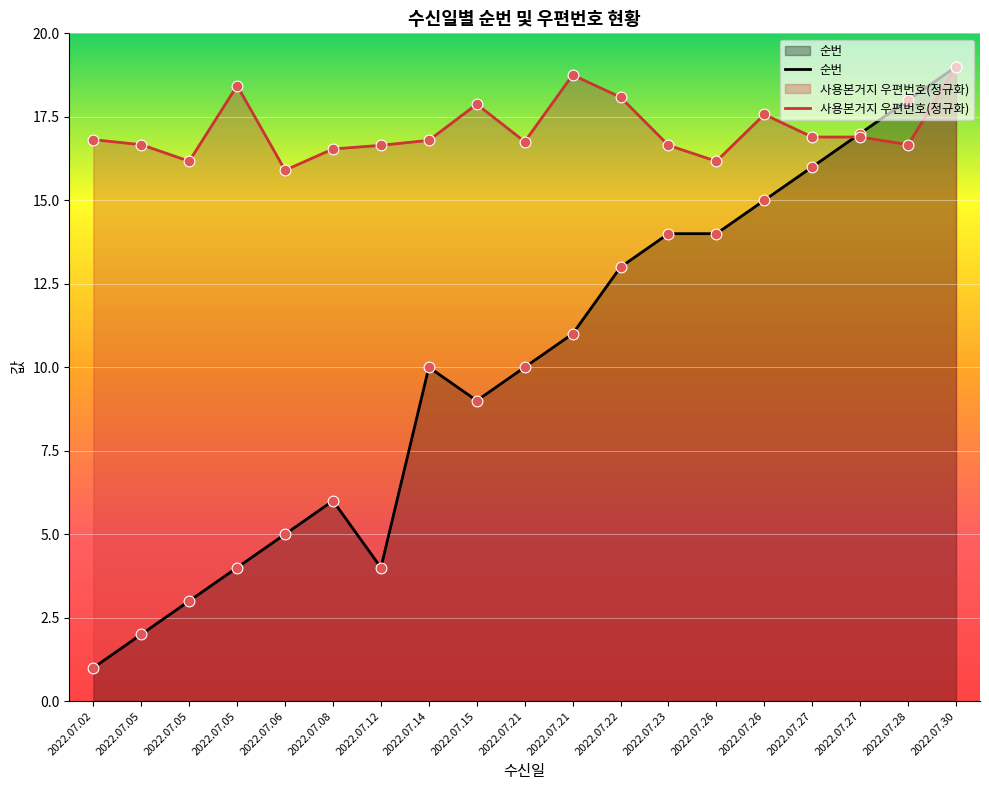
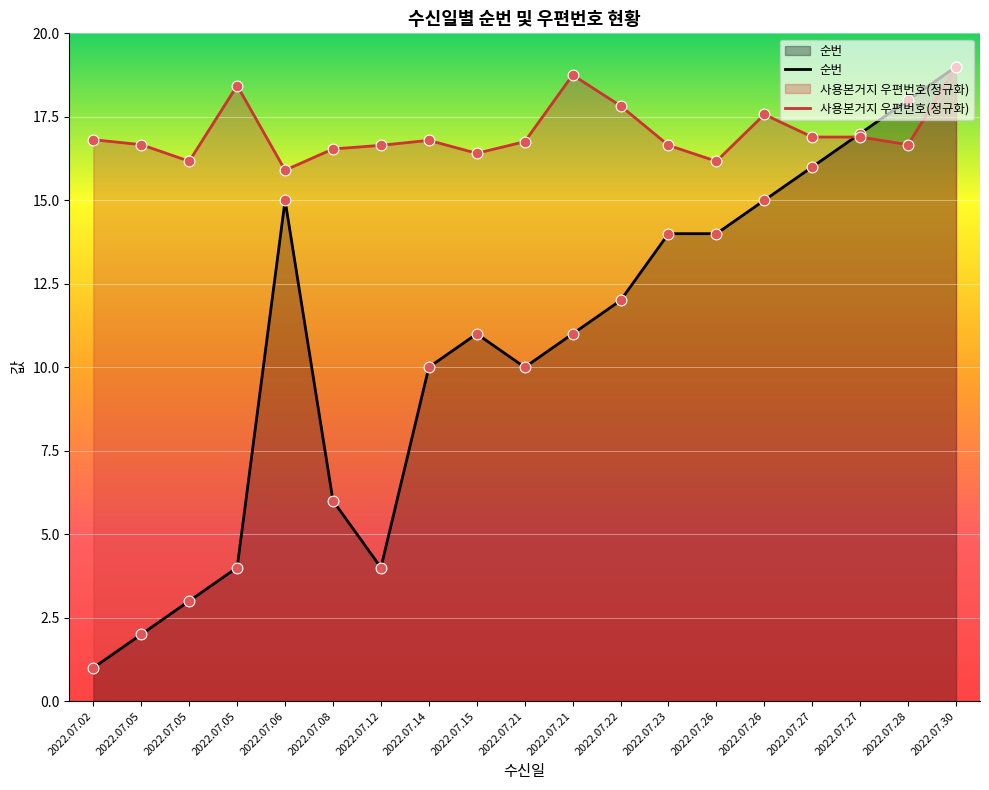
  {
    "순번": {
      "2022.07.02": 1,
-     "2022.07.06": 5,
+     "2022.07.06": 15,
      "2022.07.08": 6,
      "2022.07.12": 4,
      "2022.07.14": 10,
-     "2022.07.15": 9,
-     "2022.07.22": 13,
+     "2022.07.15": 11,
+     "2022.07.22": 12,
      "2022.07.23": 14
    },
    "사용본거지 우편번호(정규화)": {
      "2022.07.02": 16.8,
      "2022.07.06": 15.9,
      "2022.07.08": 16.5,
      "2022.07.12": 16.6,
      "2022.07.14": 16.8,
-     "2022.07.15": 17.9,
-     "2022.07.22": 18.1,
+     "2022.07.15": 16.4,
+     "2022.07.22": 17.8,
      "2022.07.23": 16.6,
      "2022.07.28": 16.7
    }
  }
